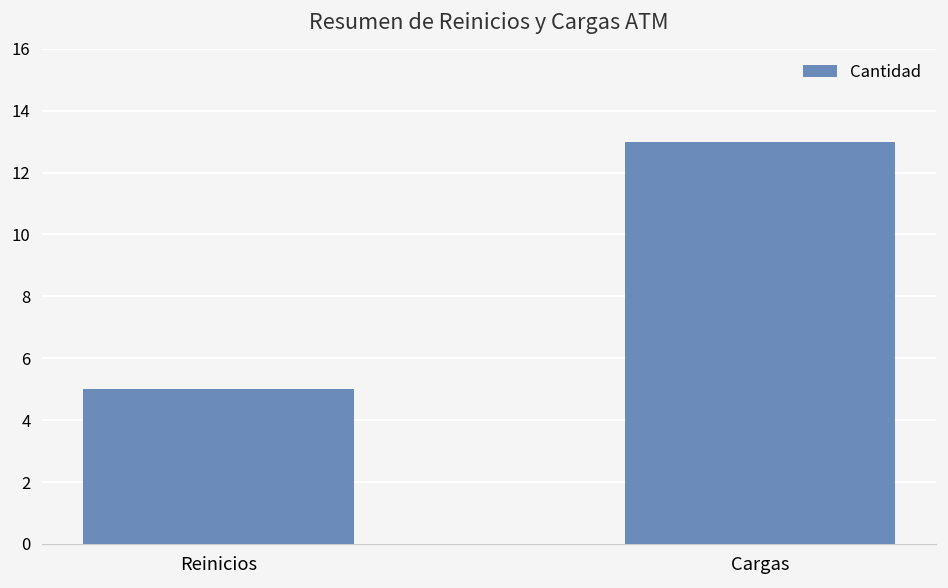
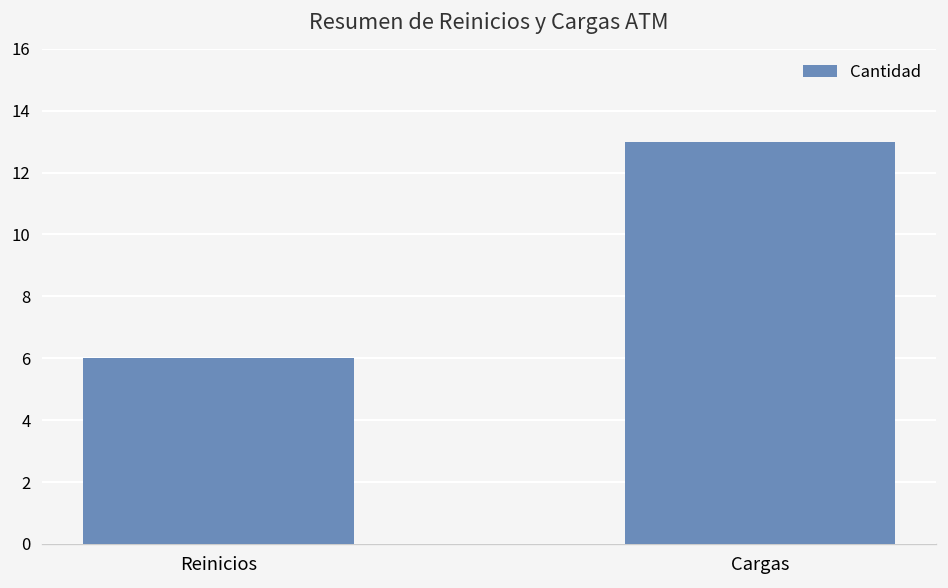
  {
-   "Reinicios": 5,
+   "Reinicios": 6,
    "Cargas": 13
  }
